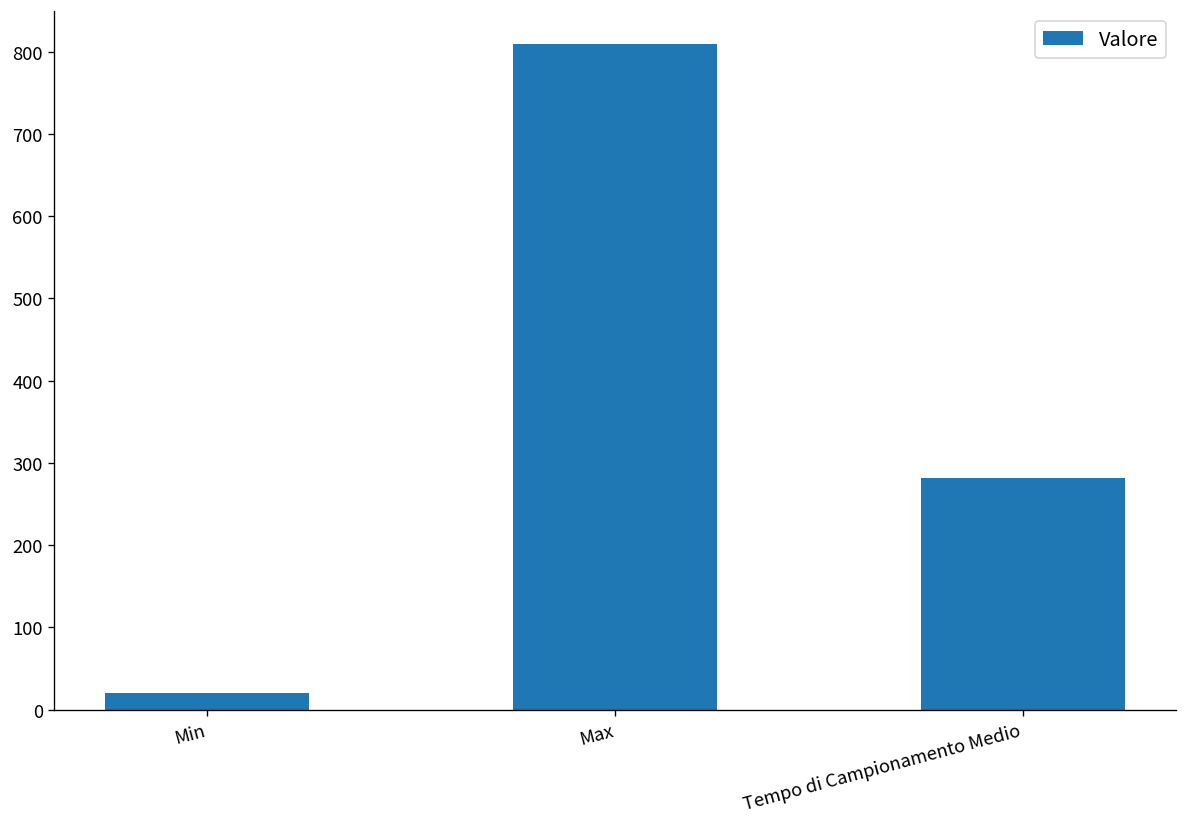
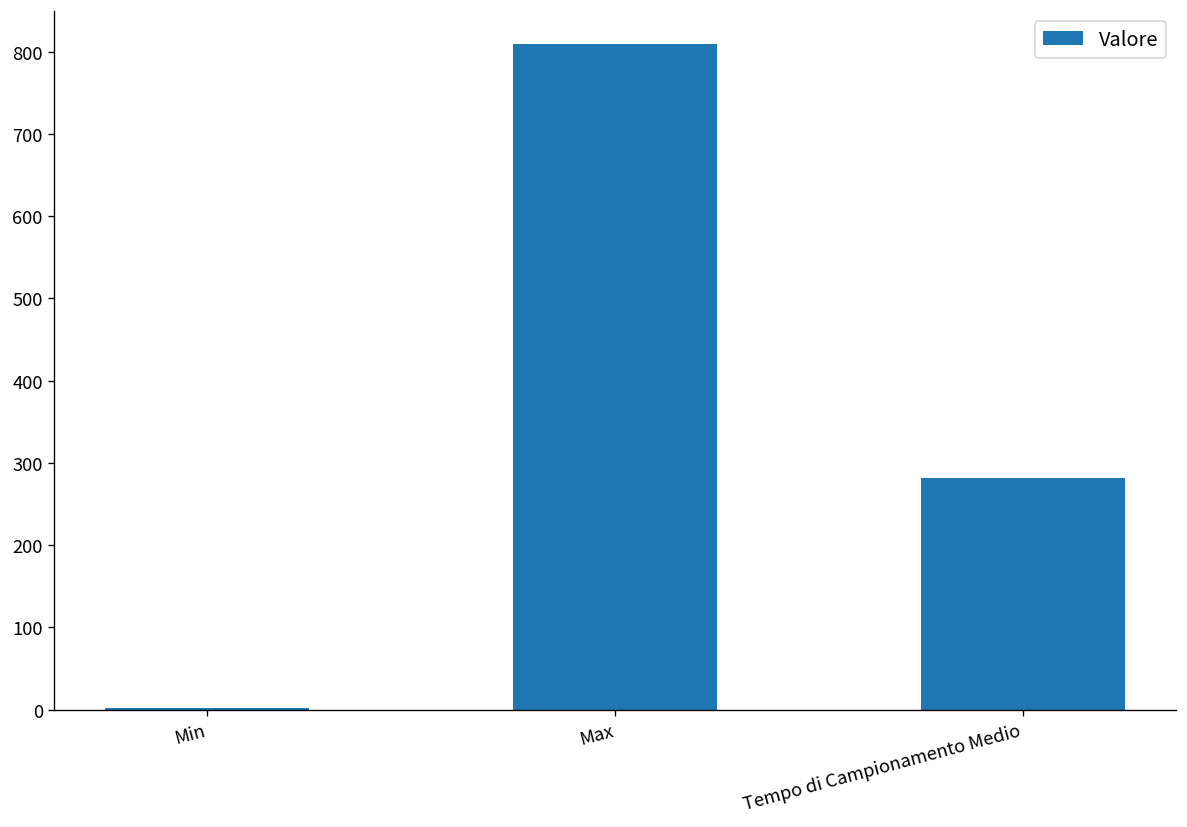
  {
-   "Min": 20,
+   "Min": 0,
    "Max": 810,
    "Tempo di Campionamento Medio": 280
  }
